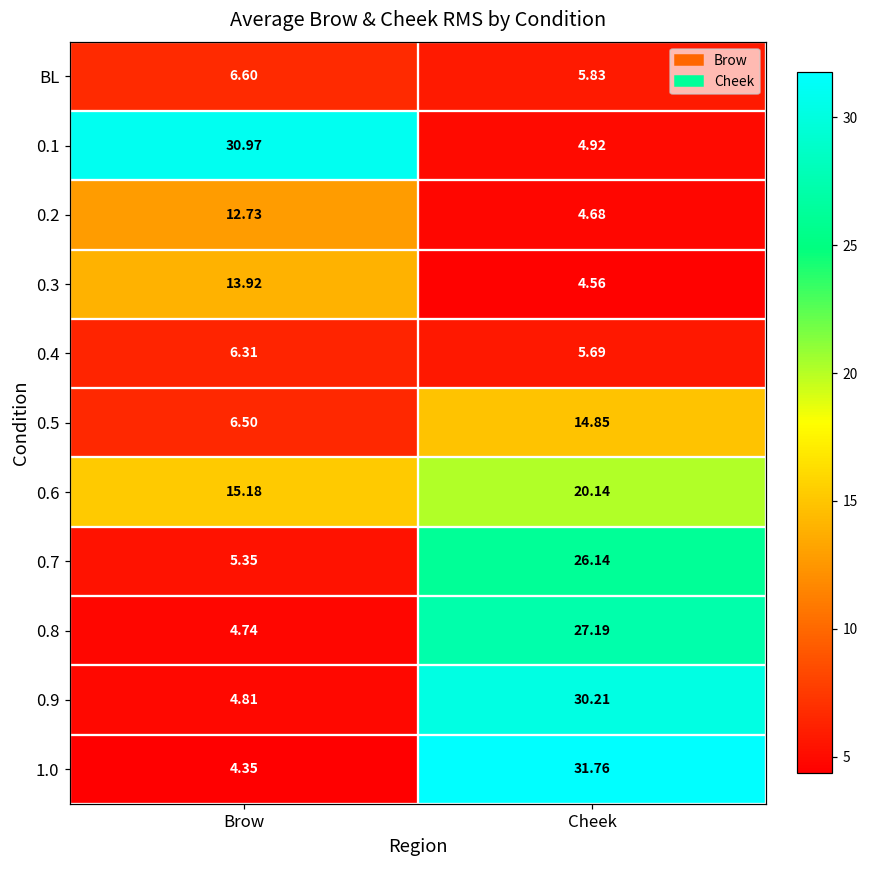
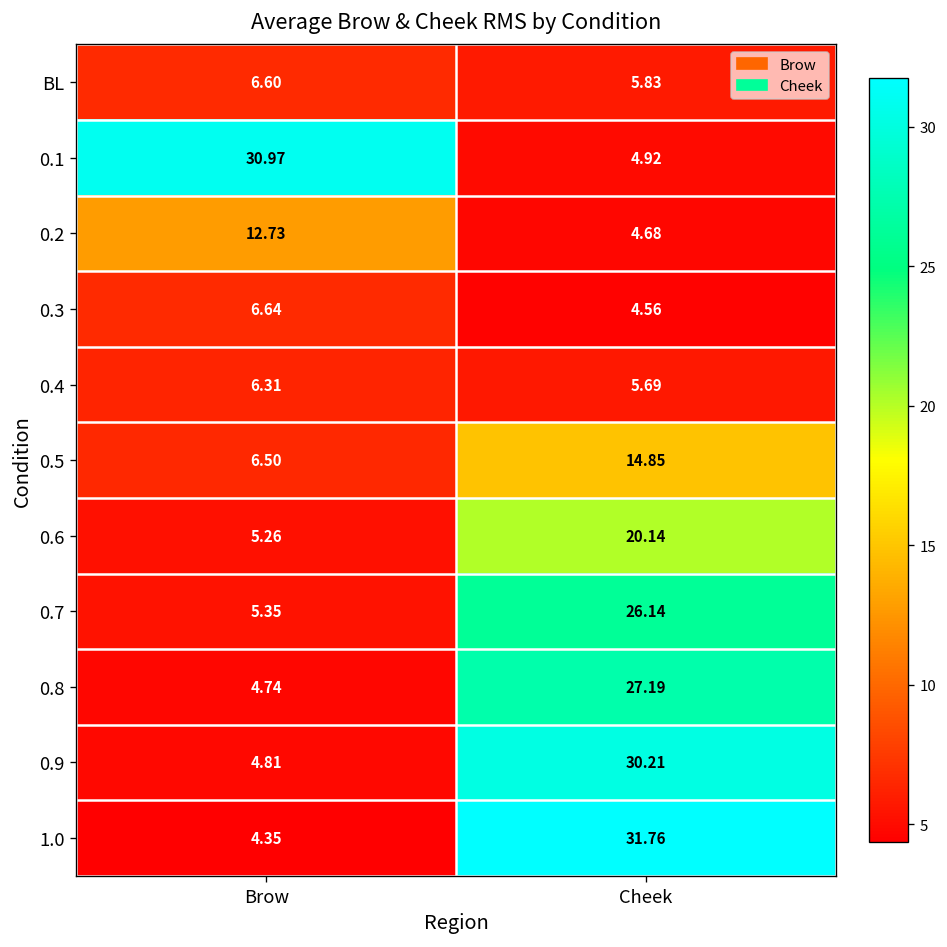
  {
    "BL": {
      "Brow": 6.60,
      "Cheek": 5.83
    },
    "0.1": {
      "Brow": 30.97,
      "Cheek": 4.92
    },
    "0.2": {
      "Brow": 12.73,
      "Cheek": 4.68
    },
    "0.3": {
-     "Brow": 13.92,
+     "Brow": 6.64,
      "Cheek": 4.56
    },
    "0.4": {
      "Brow": 6.31,
      "Cheek": 5.69
    },
    "0.5": {
      "Brow": 6.50,
      "Cheek": 14.85
    },
    "0.6": {
-     "Brow": 15.18,
+     "Brow": 5.26,
      "Cheek": 20.14
    },
    "0.7": {
      "Brow": 5.35,
      "Cheek": 26.14
    },
    "0.8": {
      "Brow": 4.74,
      "Cheek": 27.19
    },
    "0.9": {
      "Brow": 4.81,
      "Cheek": 30.21
    },
    "1.0": {
      "Brow": 4.35,
      "Cheek": 31.76
    }
  }
